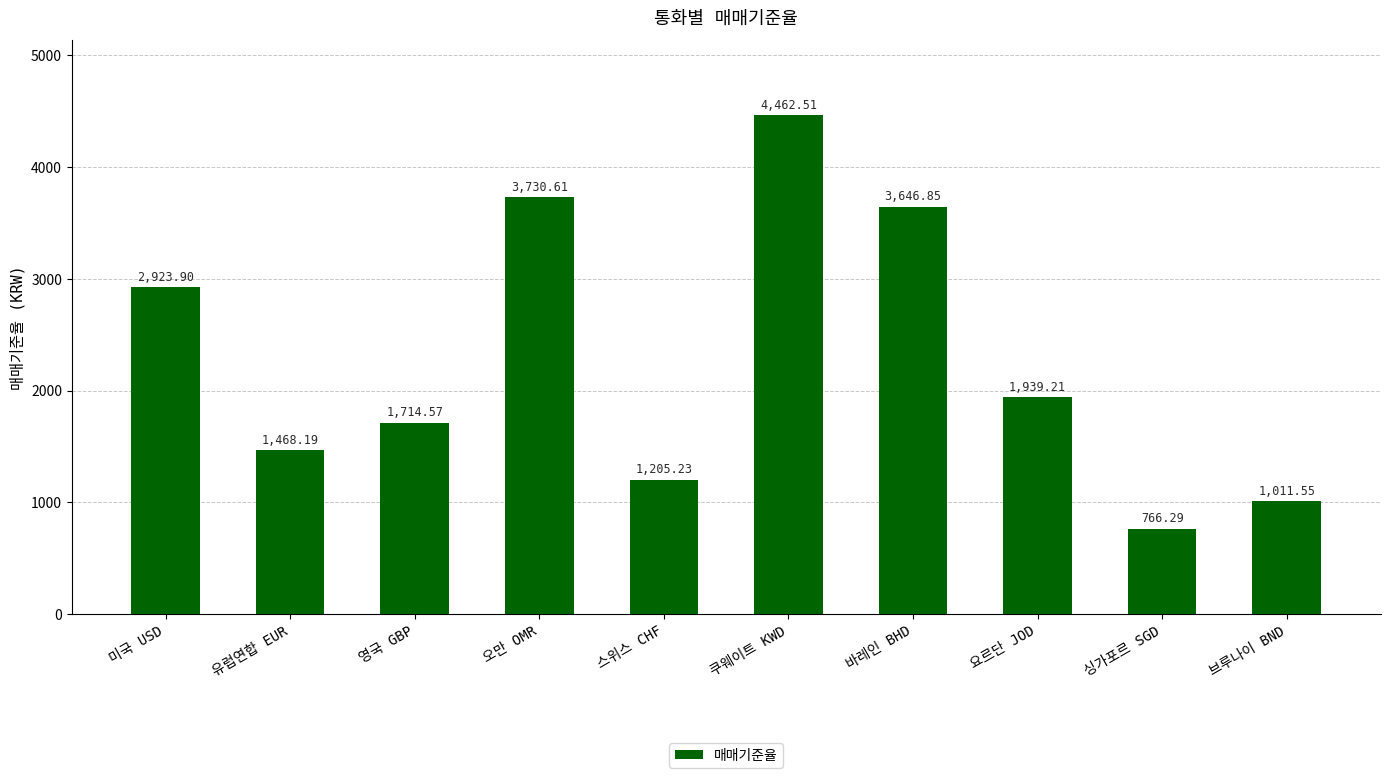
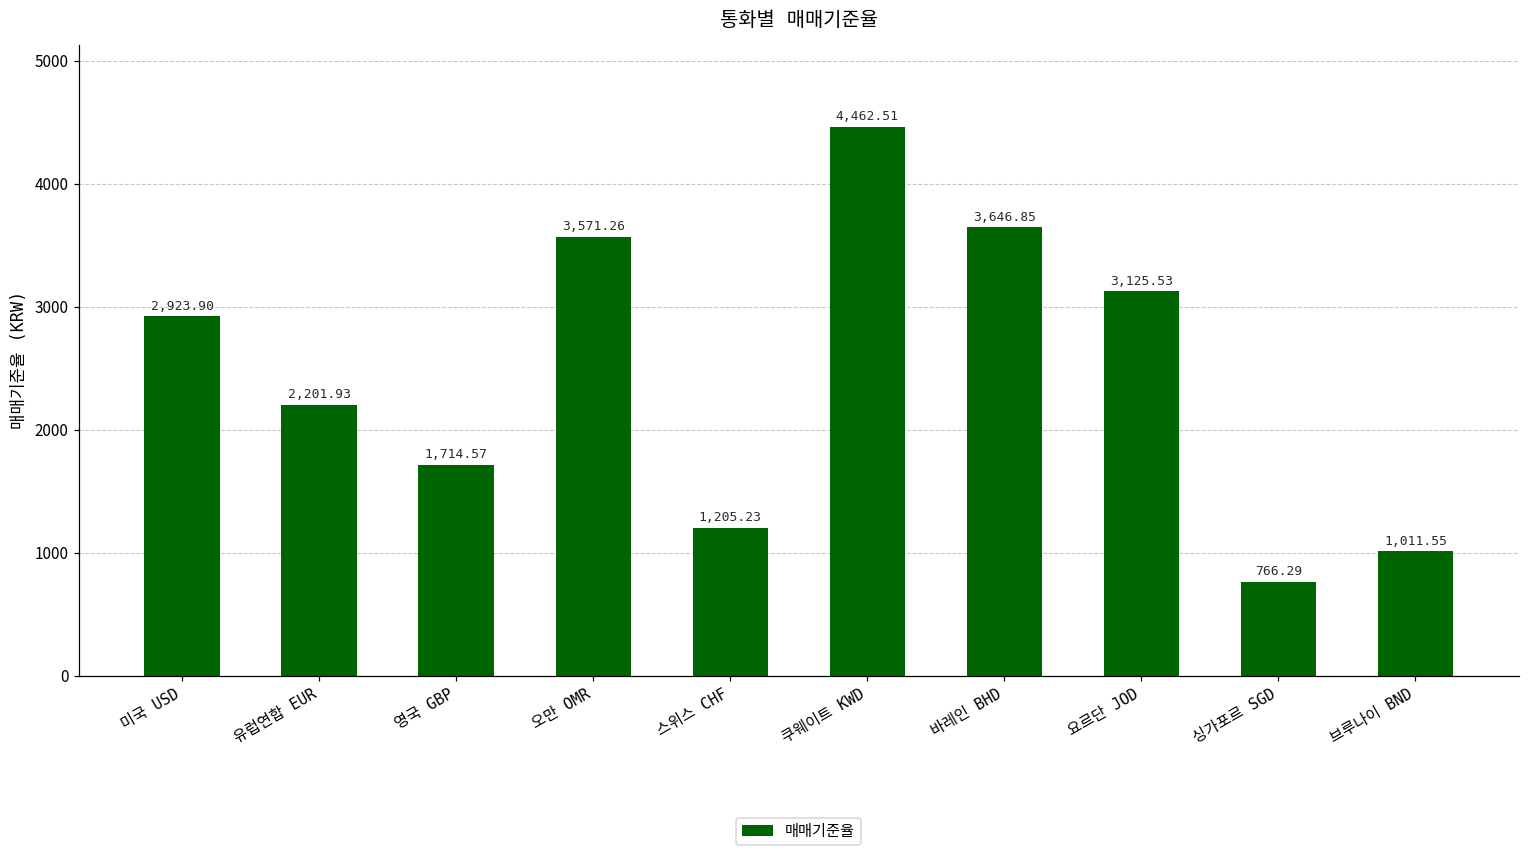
  {
    "미국 USD": "2,923.90",
-   "유럽연합 EUR": "1,468.19",
+   "유럽연합 EUR": "2,201.93",
    "영국 GBP": "1,714.57",
-   "오만 OMR": "3,730.61",
+   "오만 OMR": "3,571.26",
    "스위스 CHF": "1,205.23",
    "쿠웨이트 KWD": "4,462.51",
    "바레인 BHD": "3,646.85",
-   "요르단 JOD": "1,939.21",
+   "요르단 JOD": "3,125.53",
    "싱가포르 SGD": "766.29",
    "브루나이 BND": "1,011.55"
  }
